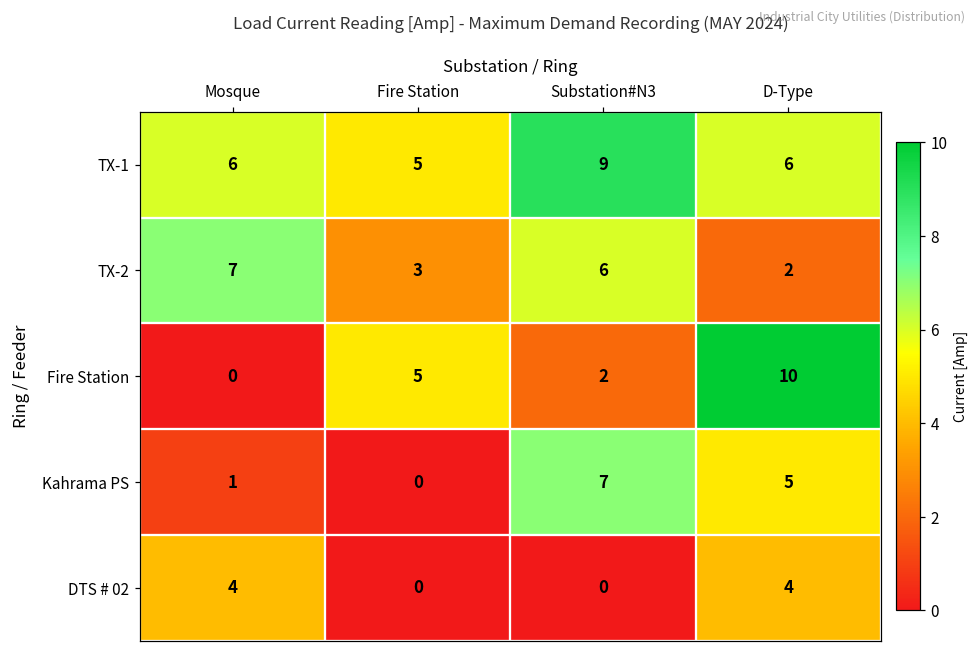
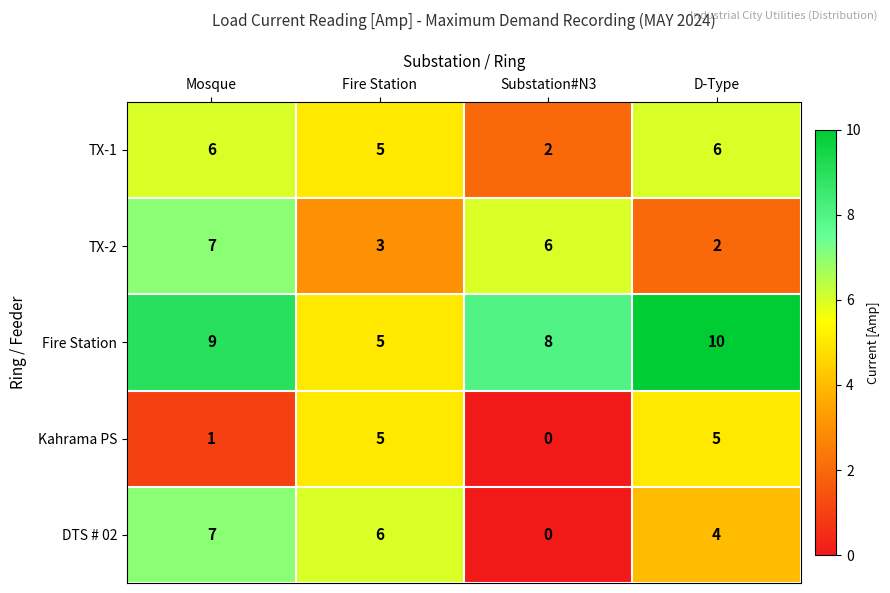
  {
    "TX-1": {
      "Mosque": 6,
      "Fire Station": 5,
-     "Substation#N3": 9,
+     "Substation#N3": 2,
      "D-Type": 6
    },
    "TX-2": {
      "Mosque": 7,
      "Fire Station": 3,
      "Substation#N3": 6,
      "D-Type": 2
    },
    "Fire Station": {
-     "Mosque": 0,
+     "Mosque": 9,
      "Fire Station": 5,
-     "Substation#N3": 2,
+     "Substation#N3": 8,
      "D-Type": 10
    },
    "Kahrama PS": {
      "Mosque": 1,
-     "Fire Station": 0,
-     "Substation#N3": 7,
+     "Fire Station": 5,
+     "Substation#N3": 0,
      "D-Type": 5
    },
    "DTS # 02": {
-     "Mosque": 4,
-     "Fire Station": 0,
+     "Mosque": 7,
+     "Fire Station": 6,
      "Substation#N3": 0,
      "D-Type": 4
    }
  }
